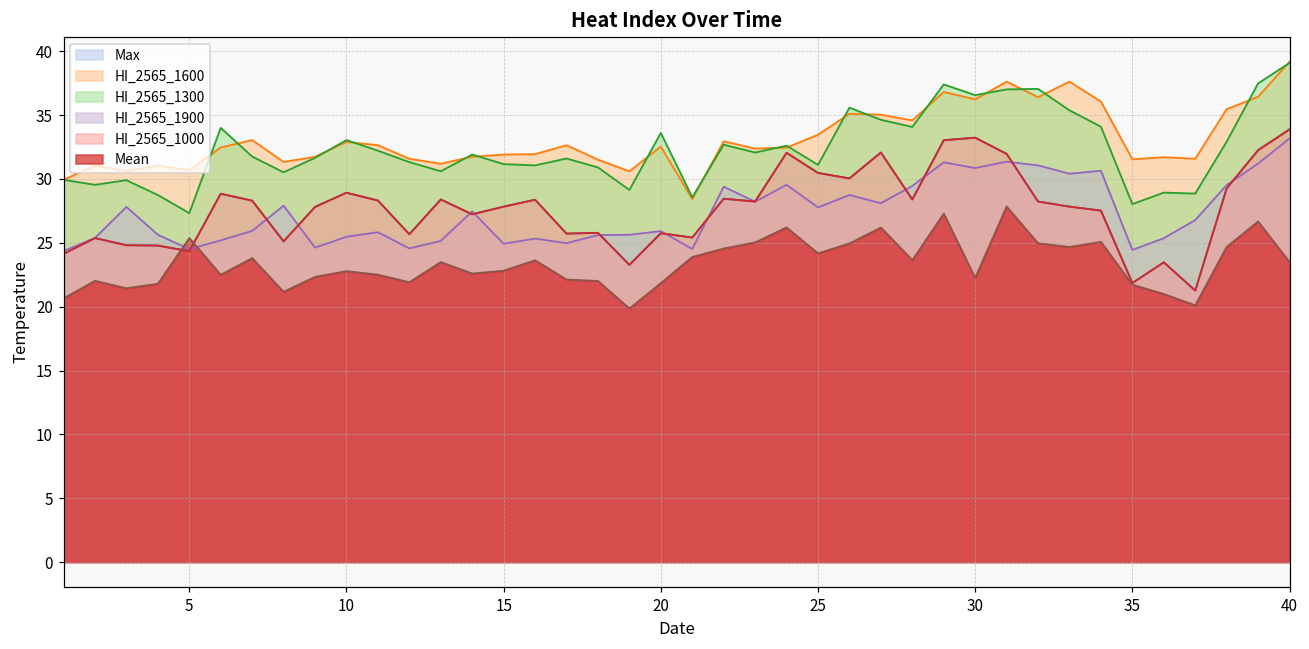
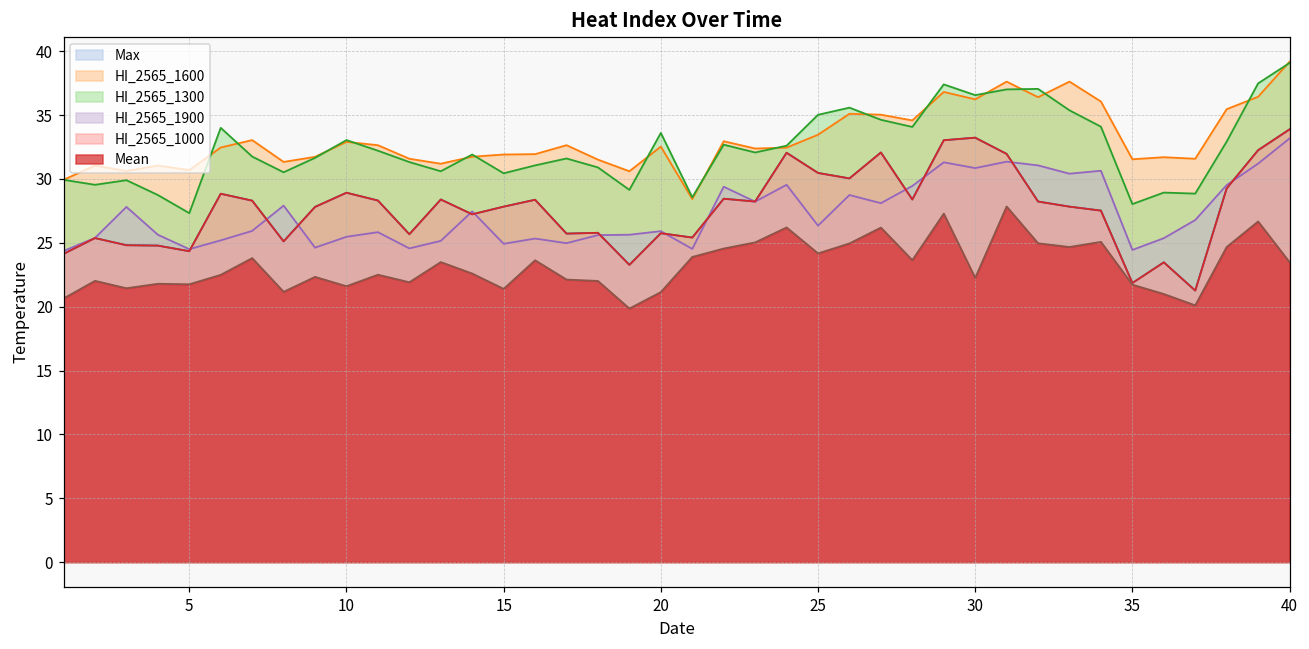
  {
    "HI_2565_1300": {
      "5": 27.3,
-     "15": 31.2,
+     "15": 30.4,
      "20": 33.6,
-     "25": 31.1,
+     "25": 35.0,
      "30": 36.6,
      "35": 28.0
    },
    "HI_2565_1900": {
      "10": 25.5,
      "15": 24.9,
-     "25": 27.8,
+     "25": 26.3,
      "30": 30.9,
      "35": 24.4,
      "40": 33.2
    },
    "Mean": {
-     "5": 25.4,
-     "10": 22.8,
-     "15": 22.8,
-     "20": 21.8,
+     "5": 21.8,
+     "10": 21.6,
+     "15": 21.4,
+     "20": 21.1,
      "25": 24.2,
      "30": 22.3,
      "40": 23.5
    }
  }
